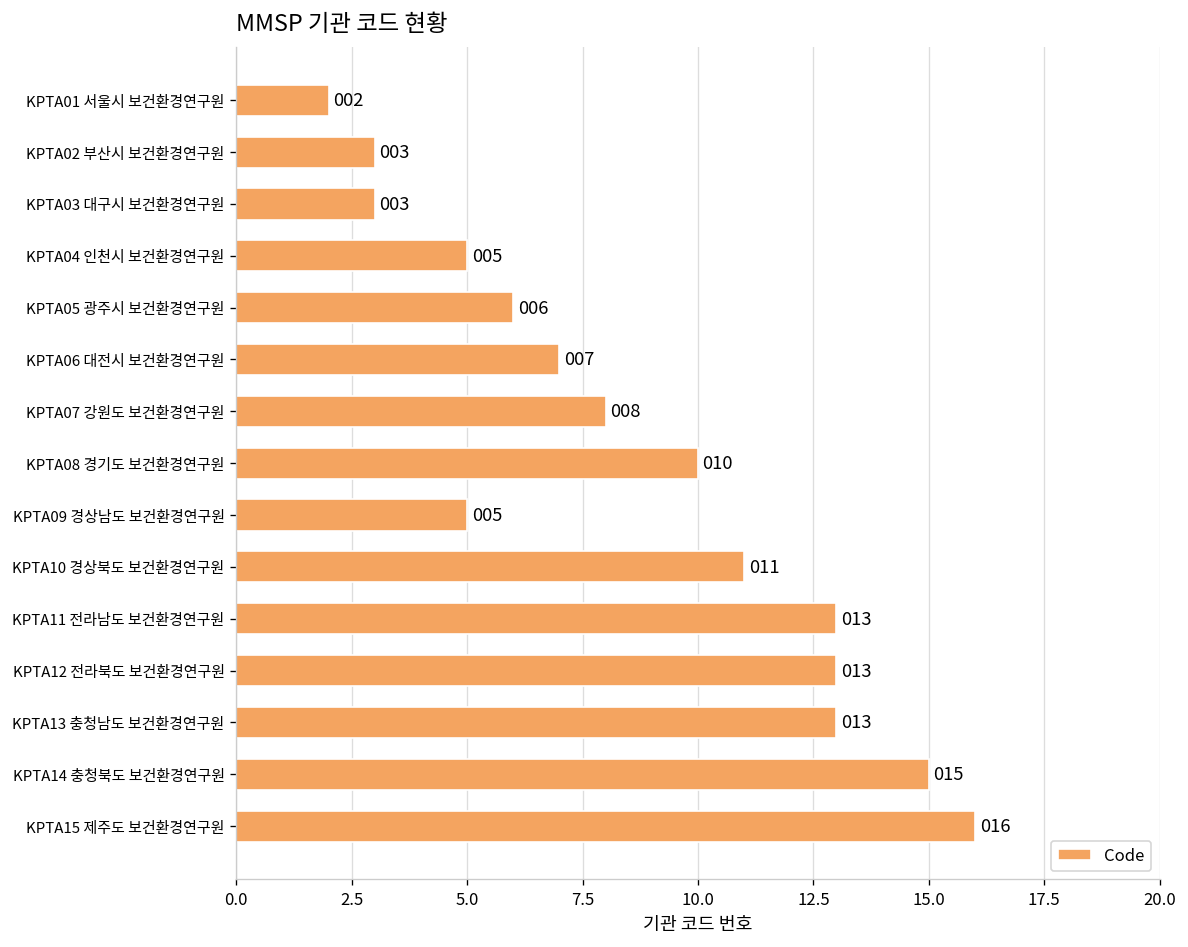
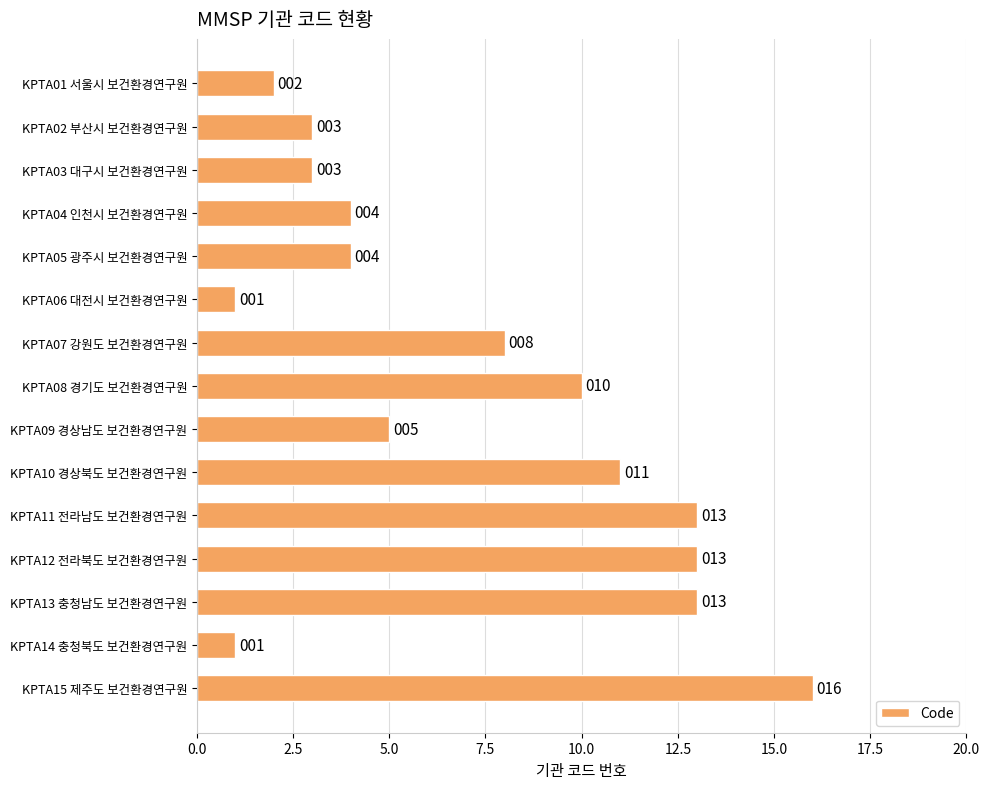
  {
    "KPTA01 서울시 보건환경연구원": "002",
    "KPTA02 부산시 보건환경연구원": "003",
    "KPTA03 대구시 보건환경연구원": "003",
-   "KPTA04 인천시 보건환경연구원": "005",
-   "KPTA05 광주시 보건환경연구원": "006",
-   "KPTA06 대전시 보건환경연구원": "007",
+   "KPTA04 인천시 보건환경연구원": "004",
+   "KPTA05 광주시 보건환경연구원": "004",
+   "KPTA06 대전시 보건환경연구원": "001",
    "KPTA07 강원도 보건환경연구원": "008",
    "KPTA08 경기도 보건환경연구원": "010",
    "KPTA09 경상남도 보건환경연구원": "005",
    "KPTA10 경상북도 보건환경연구원": "011",
    "KPTA11 전라남도 보건환경연구원": "013",
    "KPTA12 전라북도 보건환경연구원": "013",
    "KPTA13 충청남도 보건환경연구원": "013",
-   "KPTA14 충청북도 보건환경연구원": "015",
+   "KPTA14 충청북도 보건환경연구원": "001",
    "KPTA15 제주도 보건환경연구원": "016"
  }
